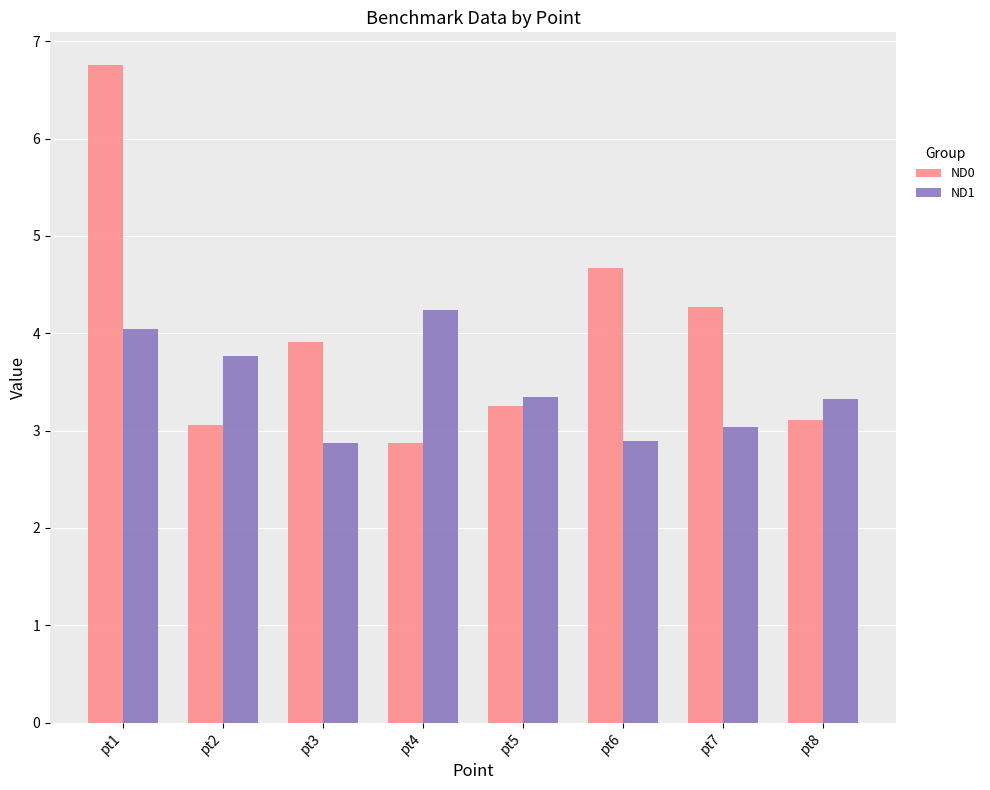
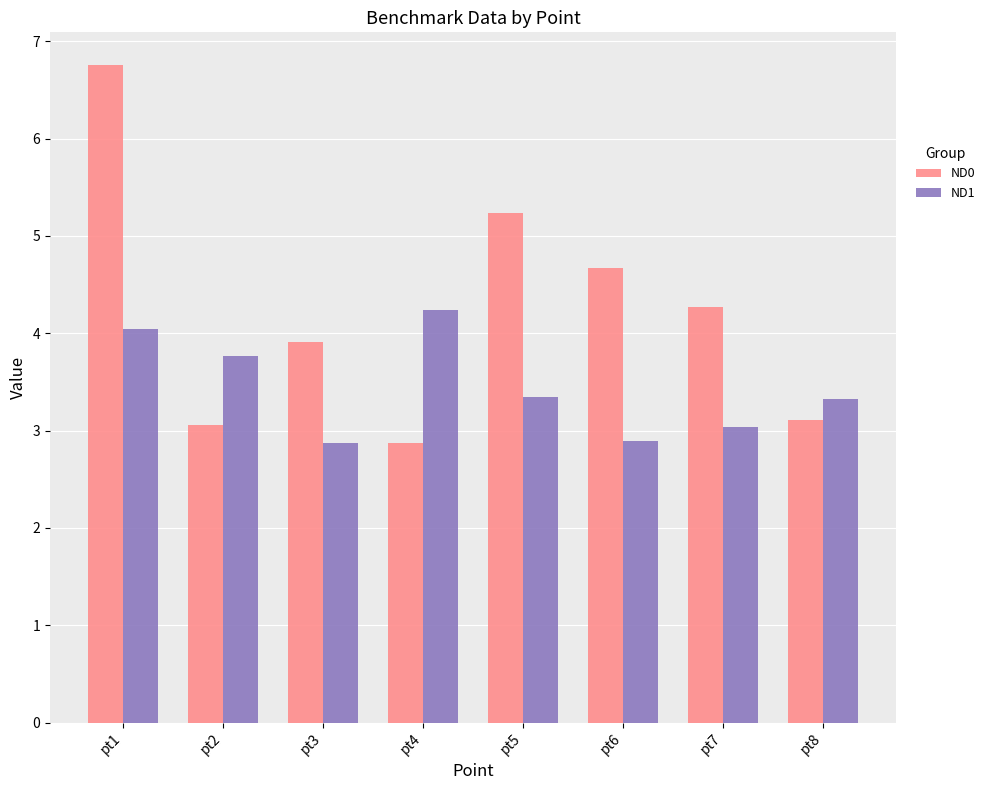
  {
    "ND0": {
      "pt1": 6.8,
      "pt2": 3.1,
      "pt3": 3.9,
      "pt4": 2.9,
-     "pt5": 3.3,
+     "pt5": 5.2,
      "pt6": 4.7,
      "pt7": 4.3,
      "pt8": 3.1
    },
    "ND1": {
      "pt1": 4.0,
      "pt2": 3.8,
      "pt3": 2.9,
      "pt4": 4.2,
      "pt5": 3.3,
      "pt6": 2.9,
      "pt7": 3.0,
      "pt8": 3.3
    }
  }
